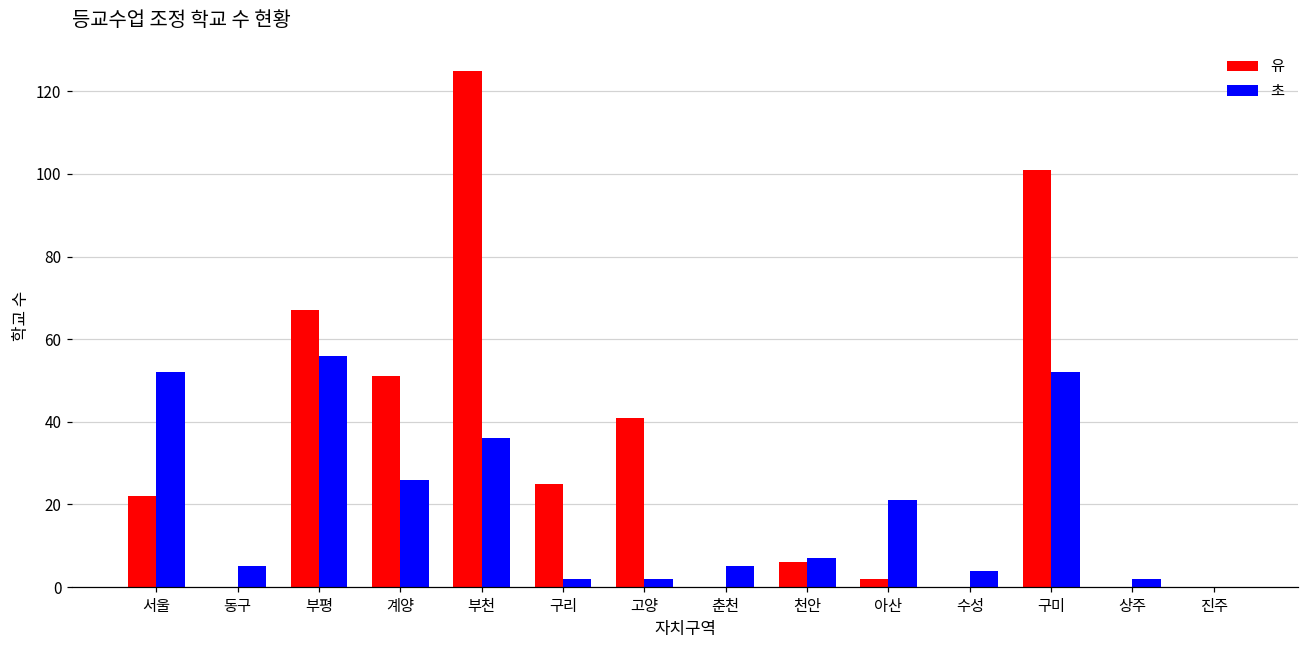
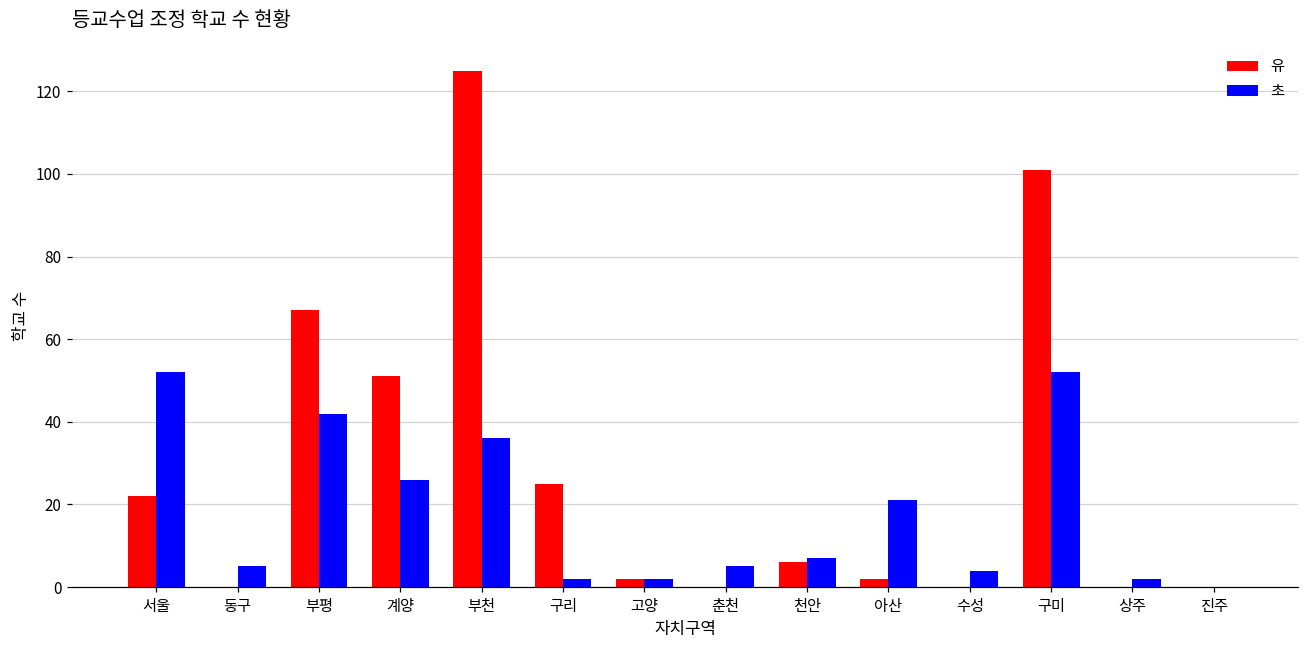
  {
    "유": {
      "서울": 22,
      "동구": 0,
      "부평": 67,
      "계양": 51,
      "부천": 125,
      "구리": 25,
-     "고양": 41,
+     "고양": 2,
      "춘천": 0,
      "천안": 6,
      "아산": 2,
      "수성": 0,
      "구미": 101,
      "상주": 0,
      "진주": 0
    },
    "초": {
      "서울": 52,
      "동구": 5,
-     "부평": 56,
+     "부평": 42,
      "계양": 26,
      "부천": 36,
      "구리": 2,
      "고양": 2,
      "춘천": 5,
      "천안": 7,
      "아산": 21,
      "수성": 4,
      "구미": 52,
      "상주": 2,
      "진주": 0
    }
  }
